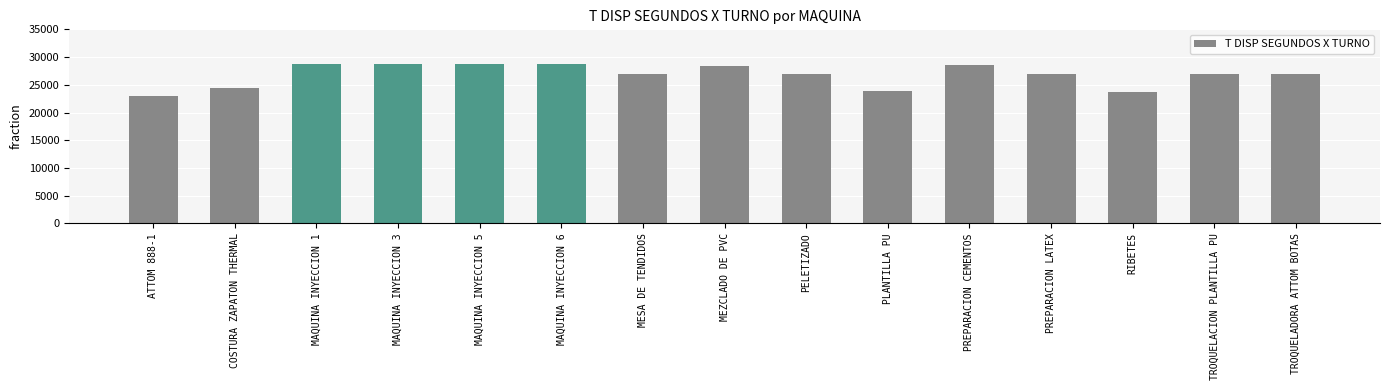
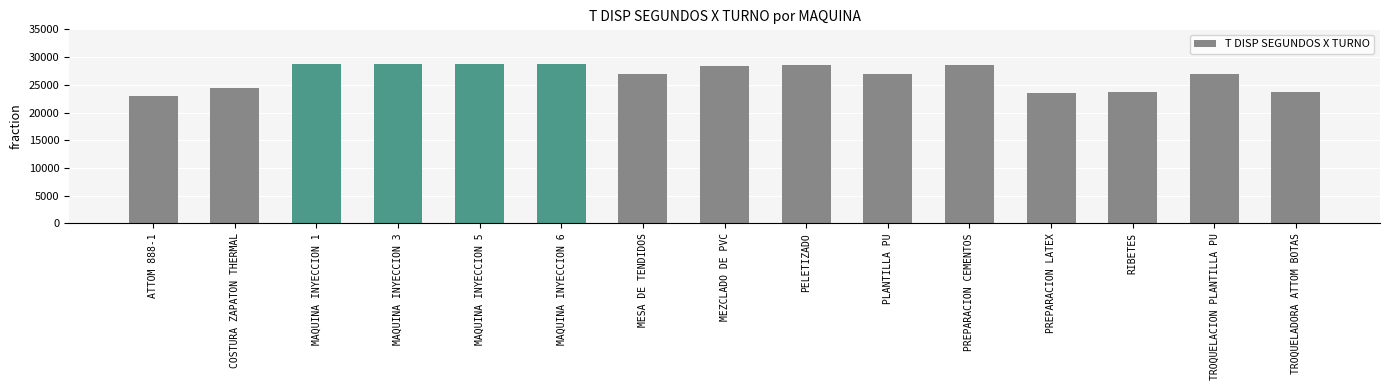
  {
    "ATTOM 888-1": 23000,
    "COSTURA ZAPATON THERMAL": 24000,
    "MAQUINA INYECCION 1": 29000,
    "MAQUINA INYECCION 3": 29000,
    "MAQUINA INYECCION 5": 29000,
    "MAQUINA INYECCION 6": 29000,
    "MESA DE TENDIDOS": 27000,
    "MEZCLADO DE PVC": 28000,
-   "PELETIZADO": 27000,
-   "PLANTILLA PU": 24000,
+   "PELETIZADO": 29000,
+   "PLANTILLA PU": 27000,
    "PREPARACION CEMENTOS": 29000,
-   "PREPARACION LATEX": 27000,
+   "PREPARACION LATEX": 23000,
    "RIBETES": 24000,
    "TROQUELACION PLANTILLA PU": 27000,
-   "TROQUELADORA ATTOM BOTAS": 27000
+   "TROQUELADORA ATTOM BOTAS": 24000
  }
